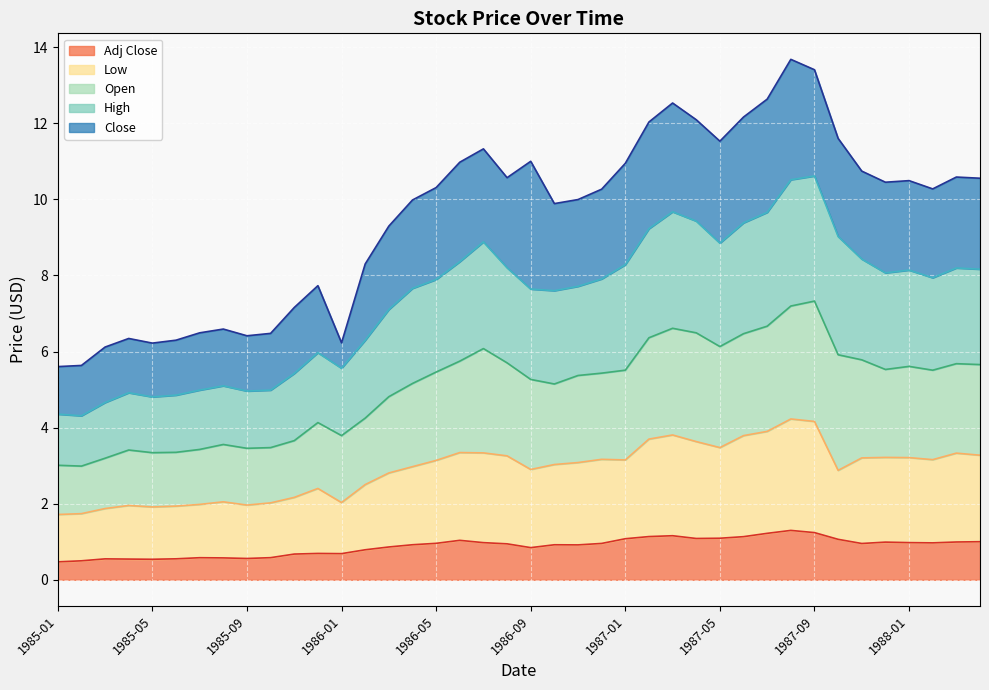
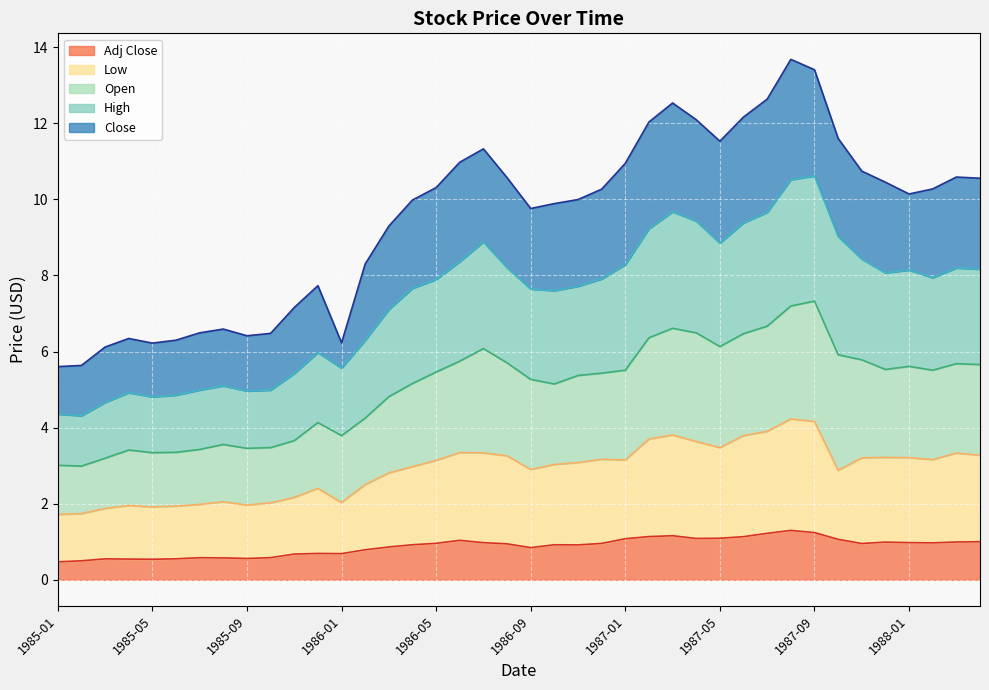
  {
    "Adj Close": {
      "1985-01": 0.5,
      "1985-05": 0.5,
      "1985-09": 0.6,
      "1986-01": 0.7,
      "1986-05": 1.0,
      "1986-09": 0.8,
      "1987-01": 1.1,
      "1987-05": 1.1,
      "1987-09": 1.2,
      "1988-01": 1.0
    },
    "Low": {
      "1985-01": 1.2,
      "1985-05": 1.4,
      "1985-09": 1.4,
      "1986-01": 1.3,
      "1986-05": 2.2,
      "1986-09": 2.1,
      "1987-01": 2.1,
      "1987-05": 2.4,
      "1987-09": 2.9,
      "1988-01": 2.2
    },
    "Close": {
      "1985-01": 1.3,
      "1985-05": 1.4,
      "1985-09": 1.5,
      "1986-01": 0.7,
      "1986-05": 2.4,
-     "1986-09": 3.4,
+     "1986-09": 2.1,
      "1987-01": 2.7,
      "1987-05": 2.7,
      "1987-09": 2.8,
-     "1988-01": 2.4
+     "1988-01": 2.0
    }
  }
